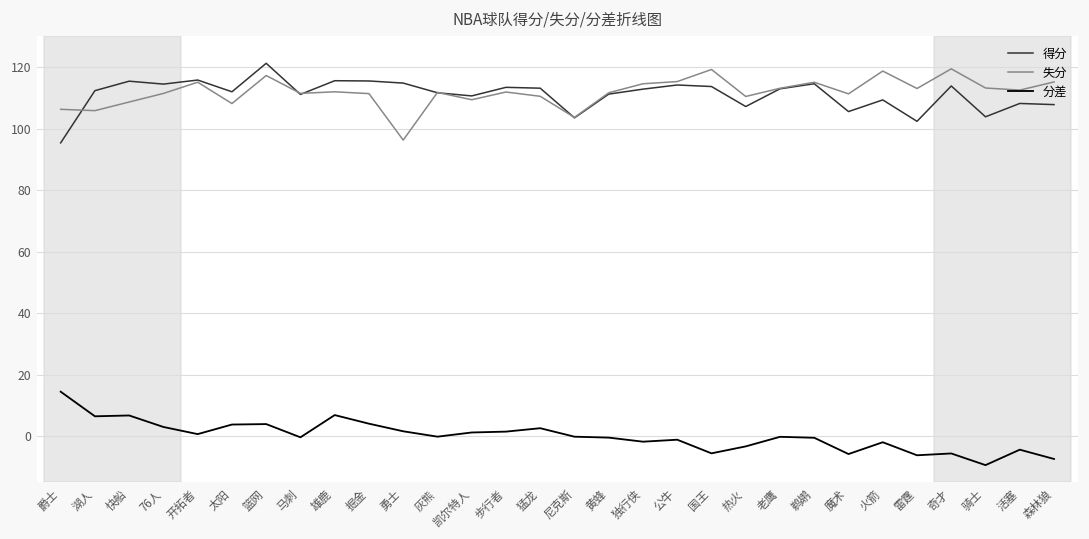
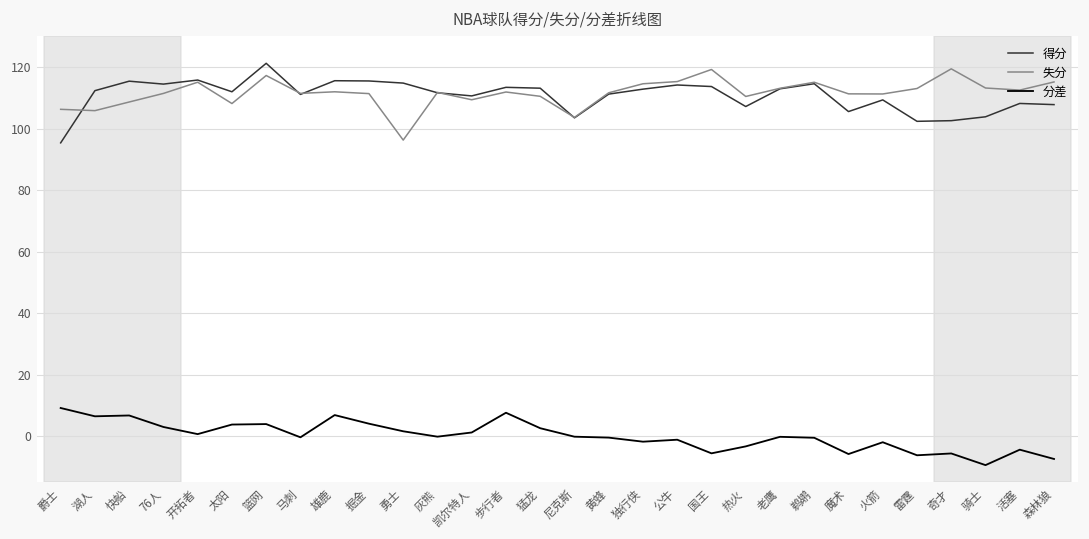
  {
    "得分": {
      "爵士": 95,
      "湖人": 112,
      "快船": 115,
      "76人": 115,
      "太阳": 112,
      "篮网": 121,
      "雄鹿": 116,
      "掘金": 116,
      "勇士": 115,
      "凯尔特人": 111,
      "步行者": 113,
      "猛龙": 113,
      "独行侠": 113,
      "公牛": 114,
      "国王": 114,
      "热火": 107,
      "魔术": 106,
      "火箭": 109,
      "雷霆": 102,
-     "奇才": 114,
+     "奇才": 103,
      "骑士": 104,
      "活塞": 108,
      "森林狼": 108
    },
    "失分": {
      "爵士": 106,
      "湖人": 106,
      "快船": 109,
      "76人": 111,
      "太阳": 108,
      "篮网": 117,
      "雄鹿": 112,
      "掘金": 111,
      "勇士": 96,
      "凯尔特人": 109,
      "步行者": 112,
      "猛龙": 111,
      "独行侠": 115,
      "公牛": 115,
      "国王": 119,
      "热火": 110,
      "魔术": 111,
-     "火箭": 119,
+     "火箭": 111,
      "雷霆": 113,
      "奇才": 119,
      "骑士": 113,
      "活塞": 113,
      "森林狼": 115
    },
    "分差": {
-     "爵士": 15,
+     "爵士": 9,
      "湖人": 7,
      "快船": 7,
      "76人": 3,
      "开拓者": 1,
      "太阳": 4,
      "篮网": 4,
      "马刺": 0,
      "雄鹿": 7,
      "掘金": 4,
      "勇士": 2,
      "灰熊": 0,
      "凯尔特人": 1,
-     "步行者": 2,
+     "步行者": 8,
      "猛龙": 3,
      "尼克斯": 0,
      "黄蜂": 0,
      "独行侠": -2,
      "公牛": -1,
      "国王": -6,
      "热火": -3,
      "老鹰": 0,
      "鹈鹕": 0,
      "魔术": -6,
      "火箭": -2,
      "雷霆": -6,
      "奇才": -6,
      "骑士": -9,
      "活塞": -4,
      "森林狼": -7
    }
  }
